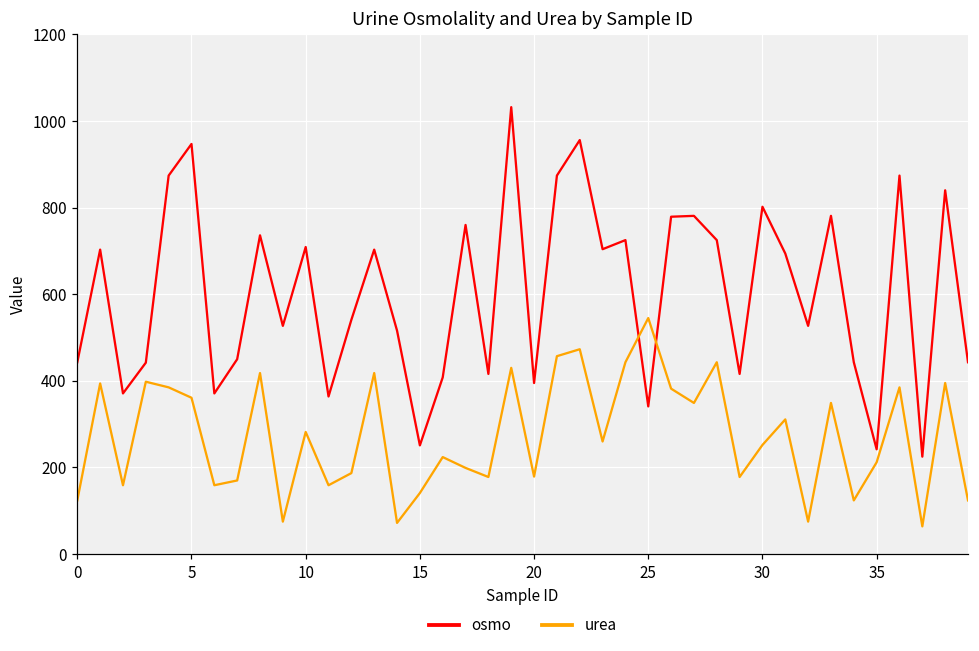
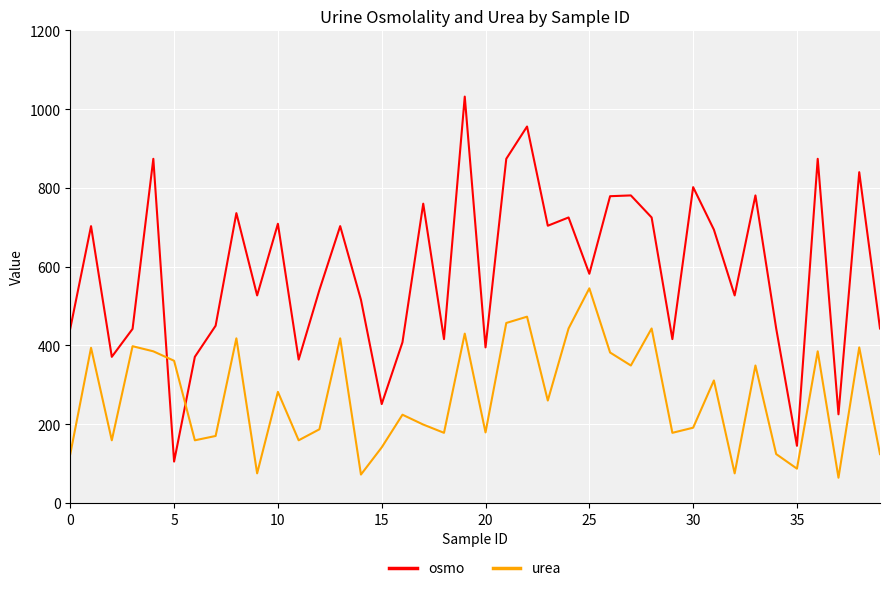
  {
    "osmo": {
      "0": 440,
-     "5": 950,
+     "5": 110,
      "10": 710,
      "15": 250,
      "20": 400,
-     "25": 340,
+     "25": 580,
      "30": 800,
-     "35": 240
+     "35": 150
    },
    "urea": {
      "0": 120,
      "5": 360,
      "10": 280,
      "15": 140,
      "20": 180,
      "25": 550,
-     "30": 250,
-     "35": 210
+     "30": 190,
+     "35": 90
    }
  }
